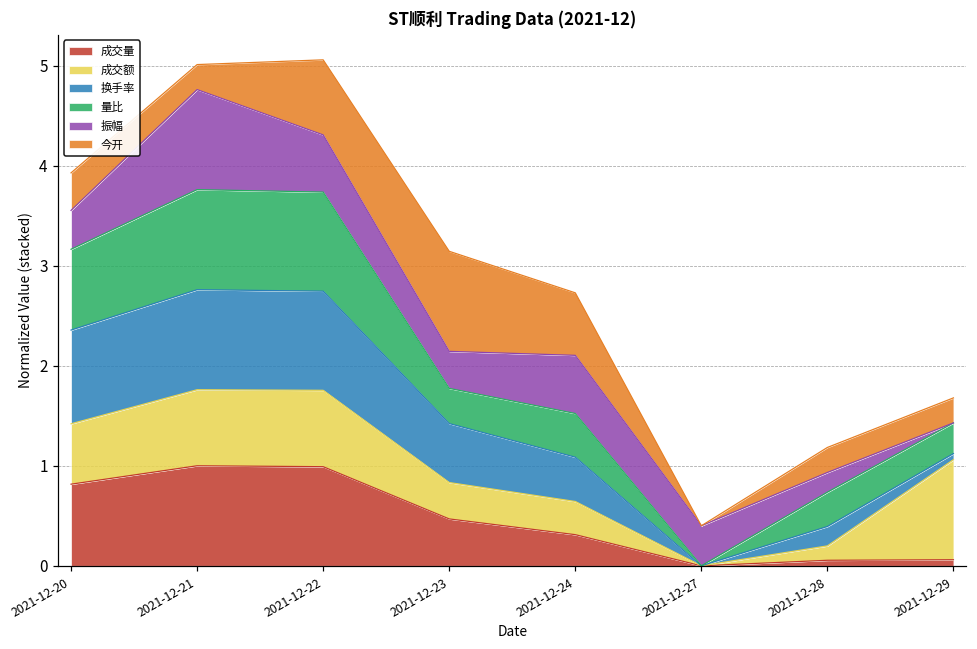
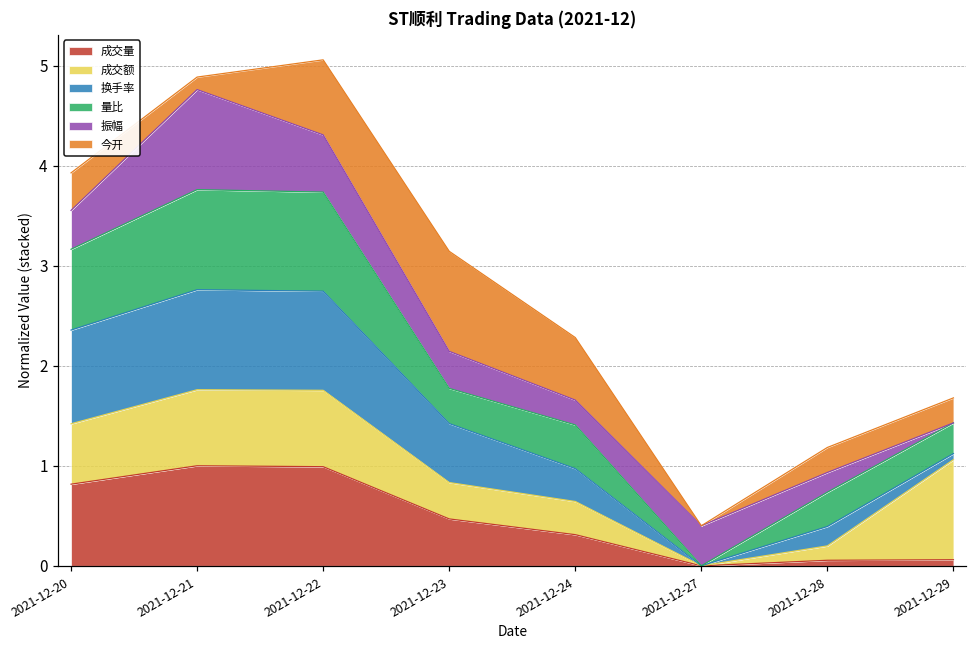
  {
    "成交量": {
      "2021-12-20": 0.8,
      "2021-12-21": 1.0,
      "2021-12-22": 1.0,
      "2021-12-23": 0.5,
      "2021-12-24": 0.3,
      "2021-12-28": 0.1,
      "2021-12-29": 0.1
    },
    "成交额": {
      "2021-12-20": 0.6,
      "2021-12-21": 0.8,
      "2021-12-22": 0.8,
      "2021-12-23": 0.4,
      "2021-12-24": 0.3,
      "2021-12-28": 0.1,
      "2021-12-29": 1.0
    },
    "换手率": {
      "2021-12-20": 0.9,
      "2021-12-21": 1.0,
      "2021-12-22": 1.0,
      "2021-12-23": 0.6,
-     "2021-12-24": 0.4,
+     "2021-12-24": 0.3,
      "2021-12-28": 0.2,
      "2021-12-29": 0.1
    },
    "量比": {
      "2021-12-20": 0.8,
      "2021-12-21": 1.0,
      "2021-12-22": 1.0,
      "2021-12-23": 0.4,
      "2021-12-24": 0.4,
      "2021-12-28": 0.3
    },
    "振幅": {
      "2021-12-20": 0.4,
      "2021-12-21": 1.0,
      "2021-12-22": 0.6,
      "2021-12-23": 0.4,
-     "2021-12-24": 0.6,
+     "2021-12-24": 0.2,
      "2021-12-28": 0.2
    },
    "今开": {
      "2021-12-20": 0.4,
-     "2021-12-21": 0.3,
+     "2021-12-21": 0.1,
      "2021-12-22": 0.8,
      "2021-12-23": 1.0,
      "2021-12-24": 0.6,
      "2021-12-28": 0.3,
      "2021-12-29": 0.3
    }
  }
